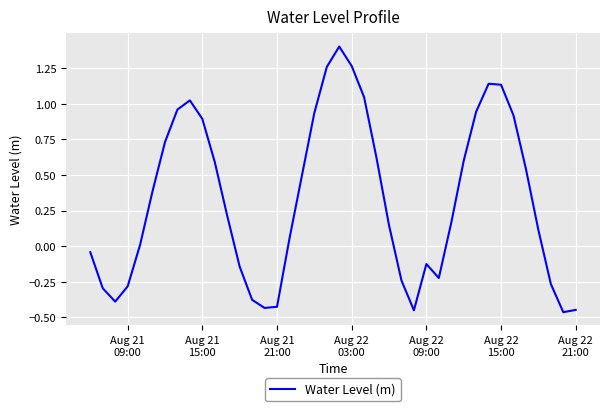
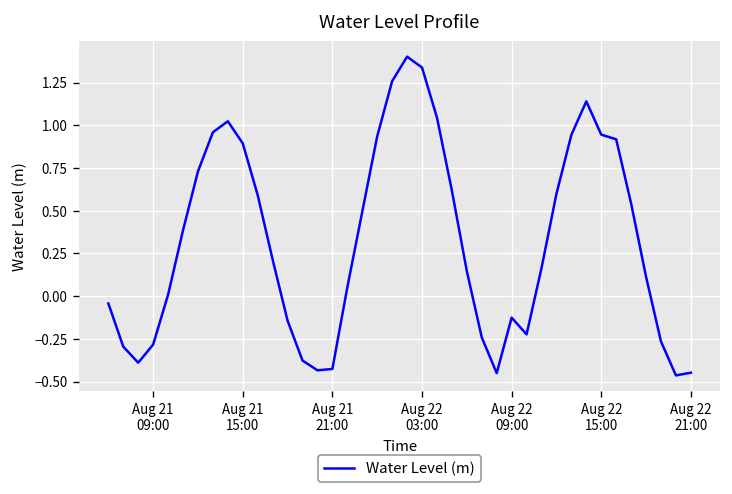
  {
    "Aug 21 09:00": -0.28,
    "Aug 21 15:00": 0.89,
    "Aug 21 21:00": -0.43,
-   "Aug 22 03:00": 1.27,
+   "Aug 22 03:00": 1.34,
    "Aug 22 09:00": -0.13,
-   "Aug 22 15:00": 1.13,
+   "Aug 22 15:00": 0.95,
    "Aug 22 21:00": -0.45
  }
